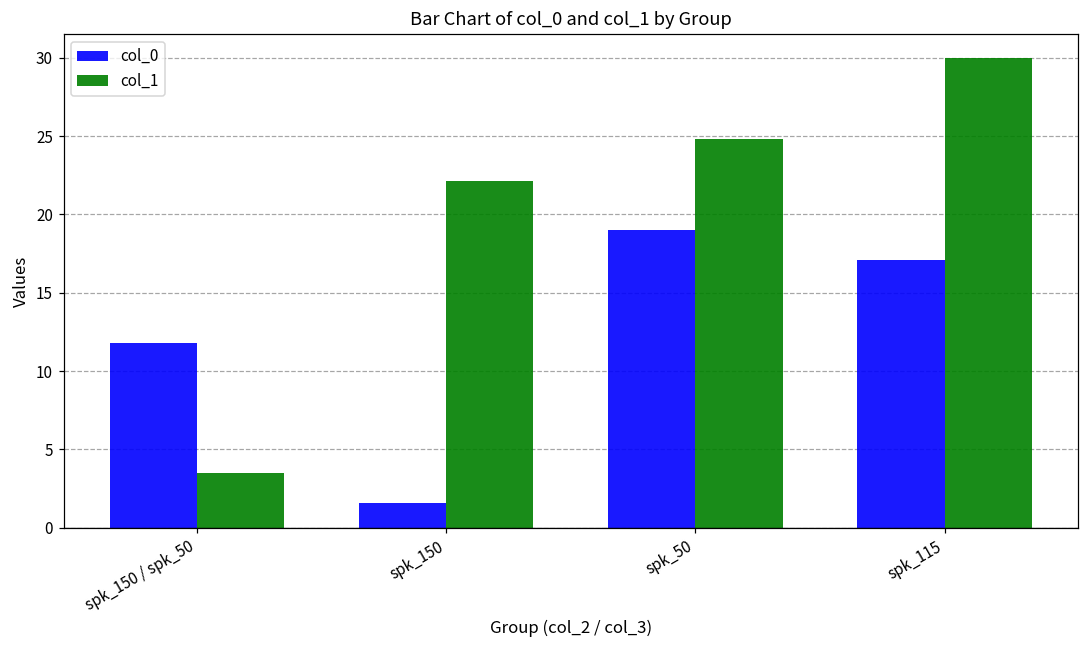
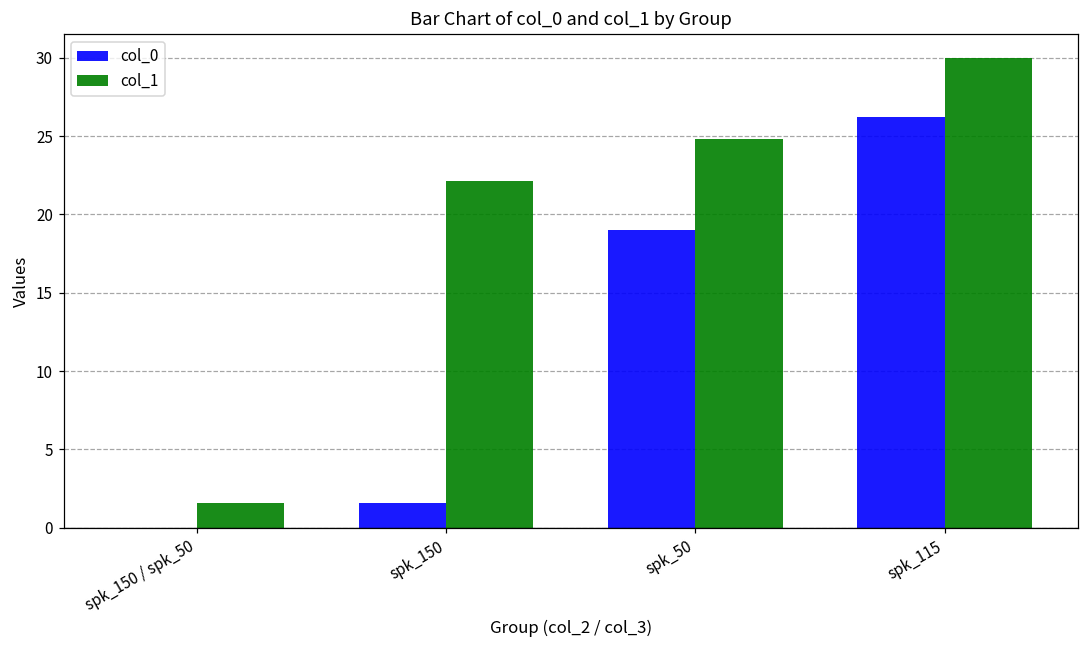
  {
    "col_0": {
-     "spk_150 / spk_50": 11.8,
+     "spk_150 / spk_50": 0.0,
      "spk_150": 1.6,
      "spk_50": 19.0,
-     "spk_115": 17.1
+     "spk_115": 26.2
    },
    "col_1": {
-     "spk_150 / spk_50": 3.5,
+     "spk_150 / spk_50": 1.6,
      "spk_150": 22.1,
      "spk_50": 24.9,
      "spk_115": 30.0
    }
  }
